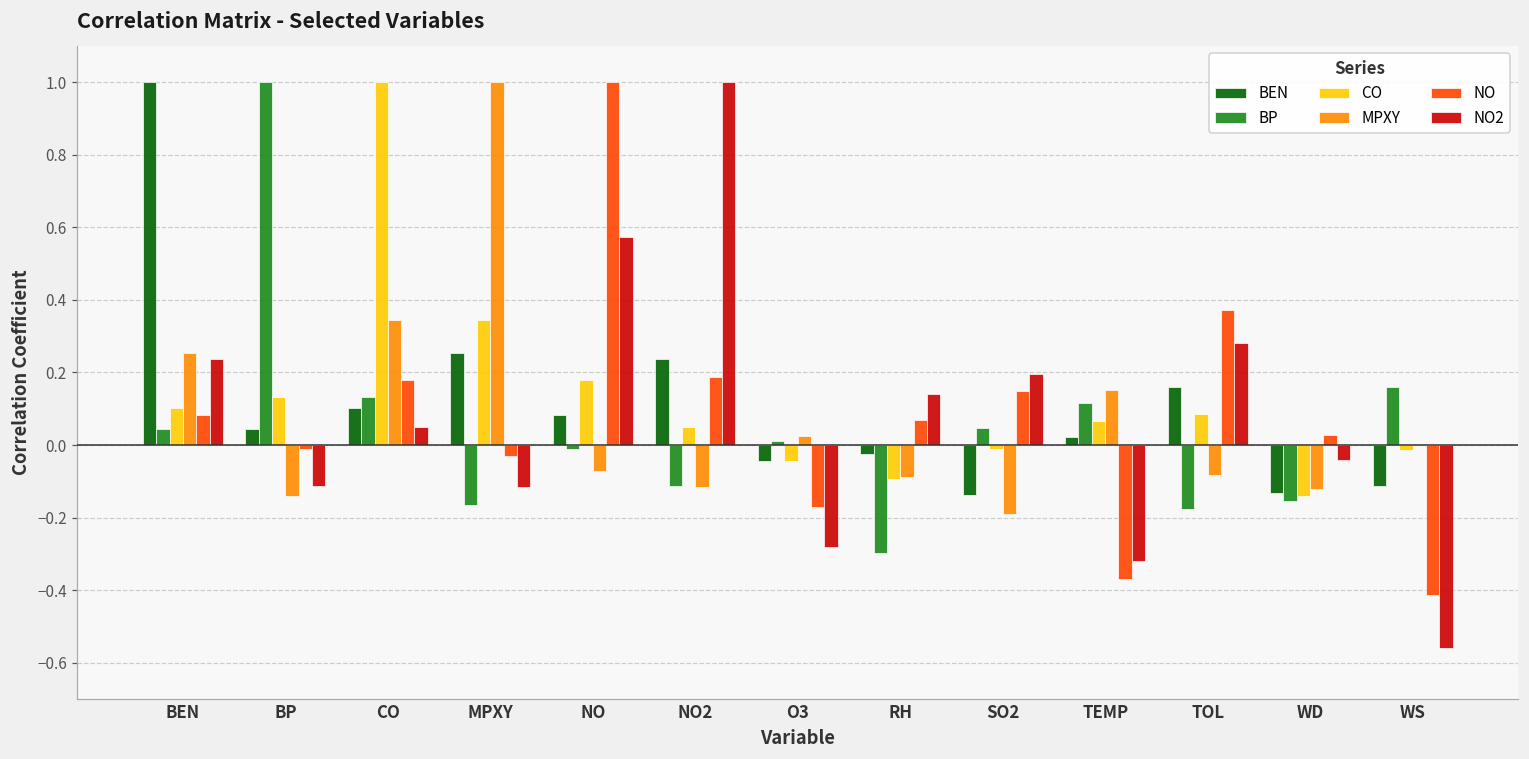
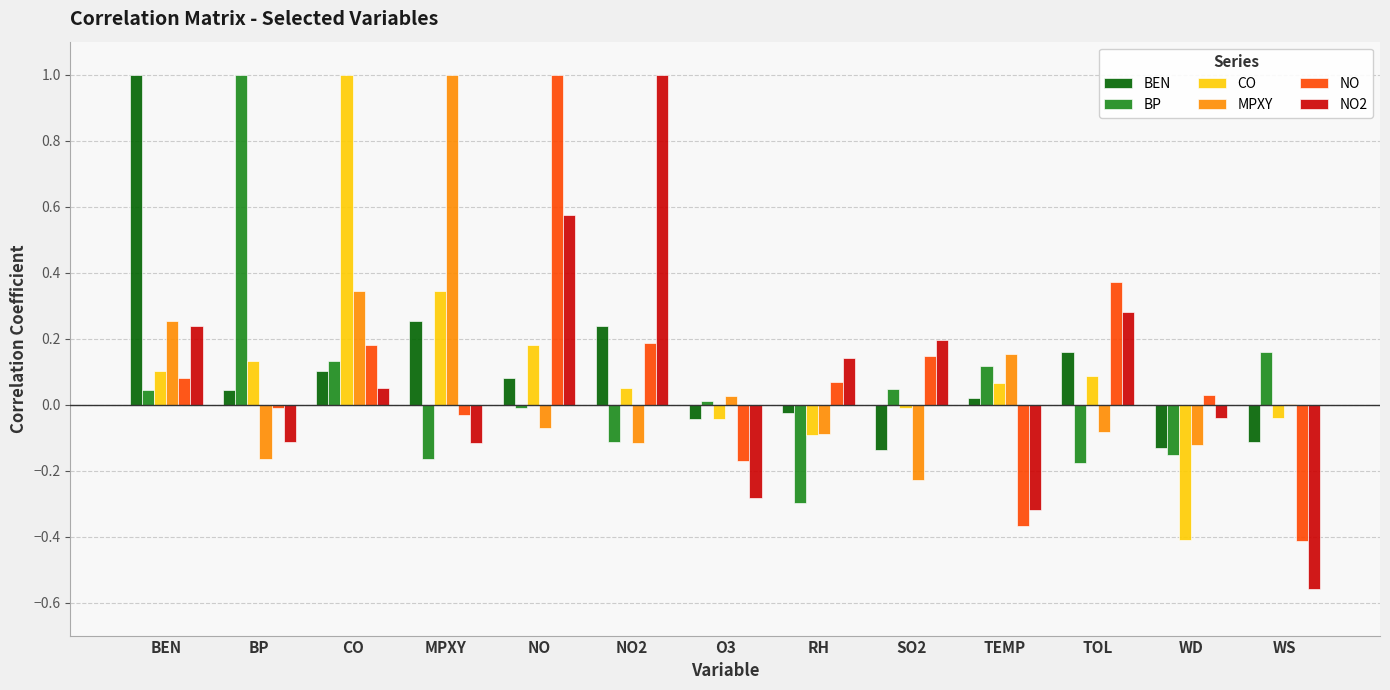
  {
    "CO": {
      "BEN": 0.10,
      "BP": 0.13,
      "CO": 1.00,
      "MPXY": 0.35,
      "NO": 0.18,
      "NO2": 0.05,
      "O3": -0.04,
      "RH": -0.09,
      "SO2": -0.01,
      "TEMP": 0.07,
      "TOL": 0.09,
-     "WD": -0.14,
-     "WS": -0.01
+     "WD": -0.41,
+     "WS": -0.04
    },
    "MPXY": {
      "BEN": 0.25,
-     "BP": -0.14,
+     "BP": -0.17,
      "CO": 0.35,
      "MPXY": 1.00,
      "NO": -0.07,
      "NO2": -0.12,
      "O3": 0.03,
      "RH": -0.09,
-     "SO2": -0.19,
+     "SO2": -0.23,
      "TEMP": 0.15,
      "TOL": -0.08,
      "WD": -0.12
    },
    "NO": {
      "BEN": 0.08,
      "BP": -0.01,
      "CO": 0.18,
      "MPXY": -0.03,
      "NO": 1.00,
      "NO2": 0.19,
      "O3": -0.17,
      "RH": 0.07,
      "SO2": 0.15,
      "TEMP": -0.37,
      "TOL": 0.37,
      "WD": 0.03,
      "WS": -0.41
    },
    "NO2": {
      "BEN": 0.24,
      "BP": -0.11,
      "CO": 0.05,
      "MPXY": -0.12,
      "NO": 0.57,
      "NO2": 1.00,
      "O3": -0.28,
      "RH": 0.14,
      "SO2": 0.20,
      "TEMP": -0.32,
      "TOL": 0.28,
      "WD": -0.04,
      "WS": -0.56
    }
  }
